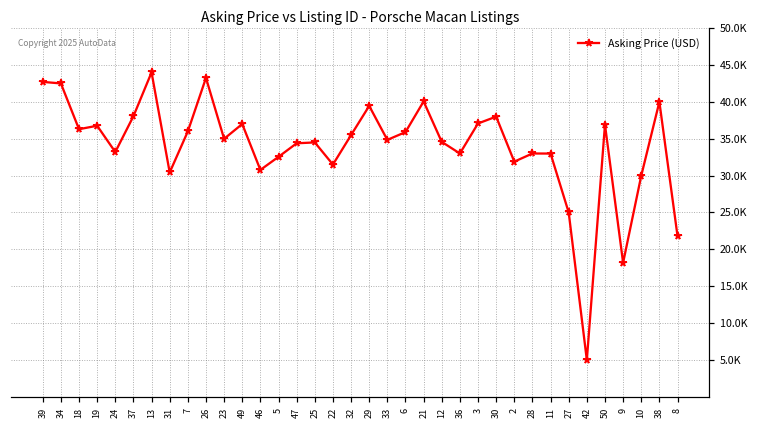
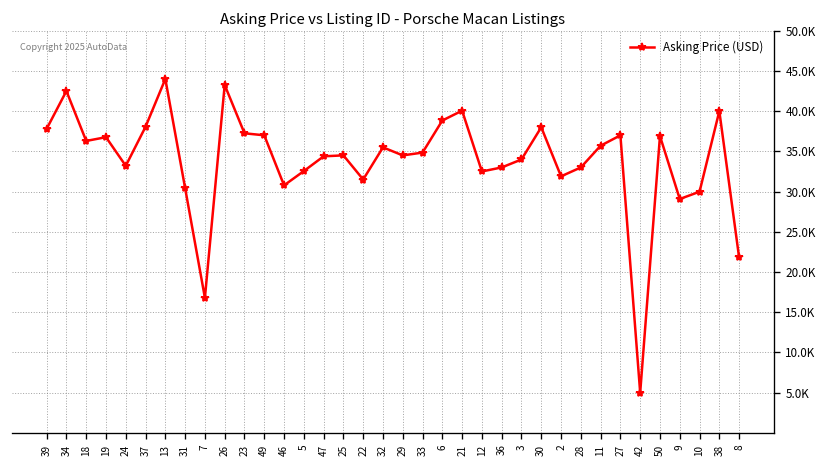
  {
-   "39": 43000,
+   "39": 38000,
    "34": 43000,
    "18": 36000,
    "19": 37000,
    "24": 33000,
    "37": 38000,
    "13": 44000,
    "31": 30000,
-   "7": 36000,
+   "7": 17000,
    "26": 43000,
-   "23": 35000,
+   "23": 37000,
    "49": 37000,
    "46": 31000,
    "5": 33000,
    "47": 34000,
    "25": 35000,
    "22": 32000,
    "32": 35000,
-   "29": 39000,
+   "29": 34000,
    "33": 35000,
-   "6": 36000,
+   "6": 39000,
    "21": 40000,
-   "12": 35000,
+   "12": 32000,
    "36": 33000,
-   "3": 37000,
+   "3": 34000,
    "30": 38000,
    "2": 32000,
    "28": 33000,
-   "11": 33000,
-   "27": 25000,
+   "11": 36000,
+   "27": 37000,
    "42": 5000,
    "50": 37000,
-   "9": 18000,
+   "9": 29000,
    "10": 30000,
    "38": 40000,
    "8": 22000
  }
